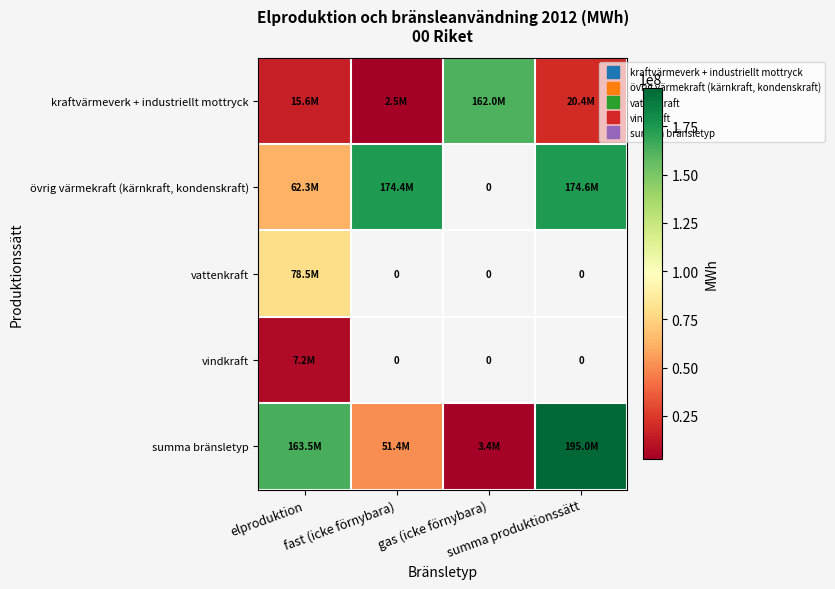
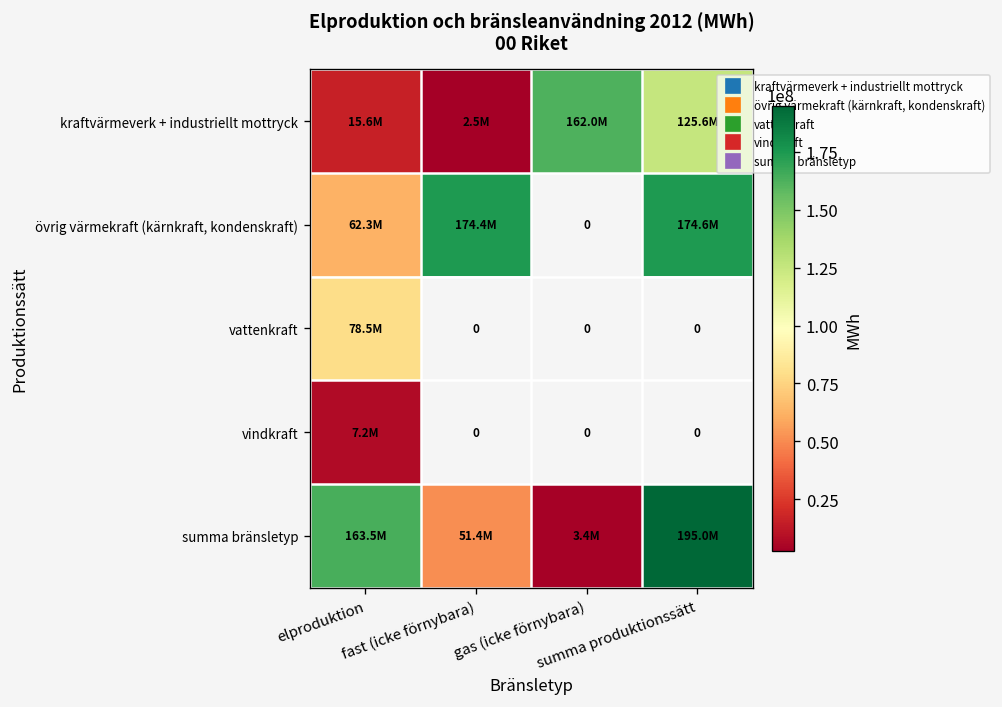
  {
    "kraftvärmeverk + industriellt mottryck": {
      "elproduktion": "15.6M",
      "fast (icke förnybara)": "2.5M",
      "gas (icke förnybara)": "162.0M",
-     "summa produktionssätt": "20.4M"
+     "summa produktionssätt": "125.6M"
    },
    "övrig värmekraft (kärnkraft, kondenskraft)": {
      "elproduktion": "62.3M",
      "fast (icke förnybara)": "174.4M",
      "summa produktionssätt": "174.6M"
    },
    "vattenkraft": {
      "elproduktion": "78.5M"
    },
    "vindkraft": {
      "elproduktion": "7.2M"
    },
    "summa bränsletyp": {
      "elproduktion": "163.5M",
      "fast (icke förnybara)": "51.4M",
      "gas (icke förnybara)": "3.4M",
      "summa produktionssätt": "195.0M"
    }
  }
